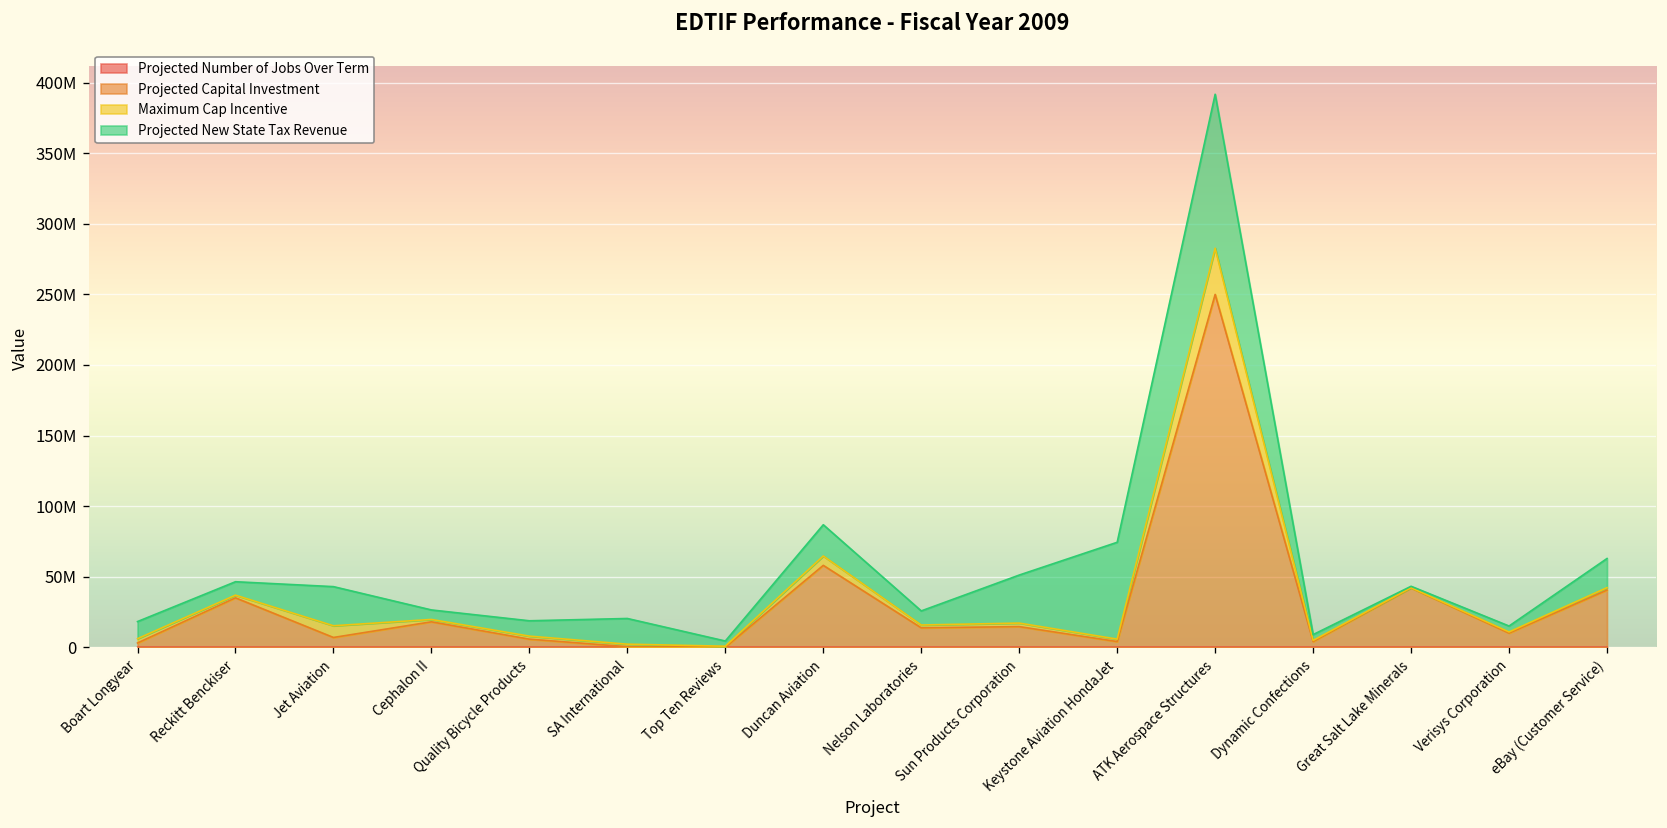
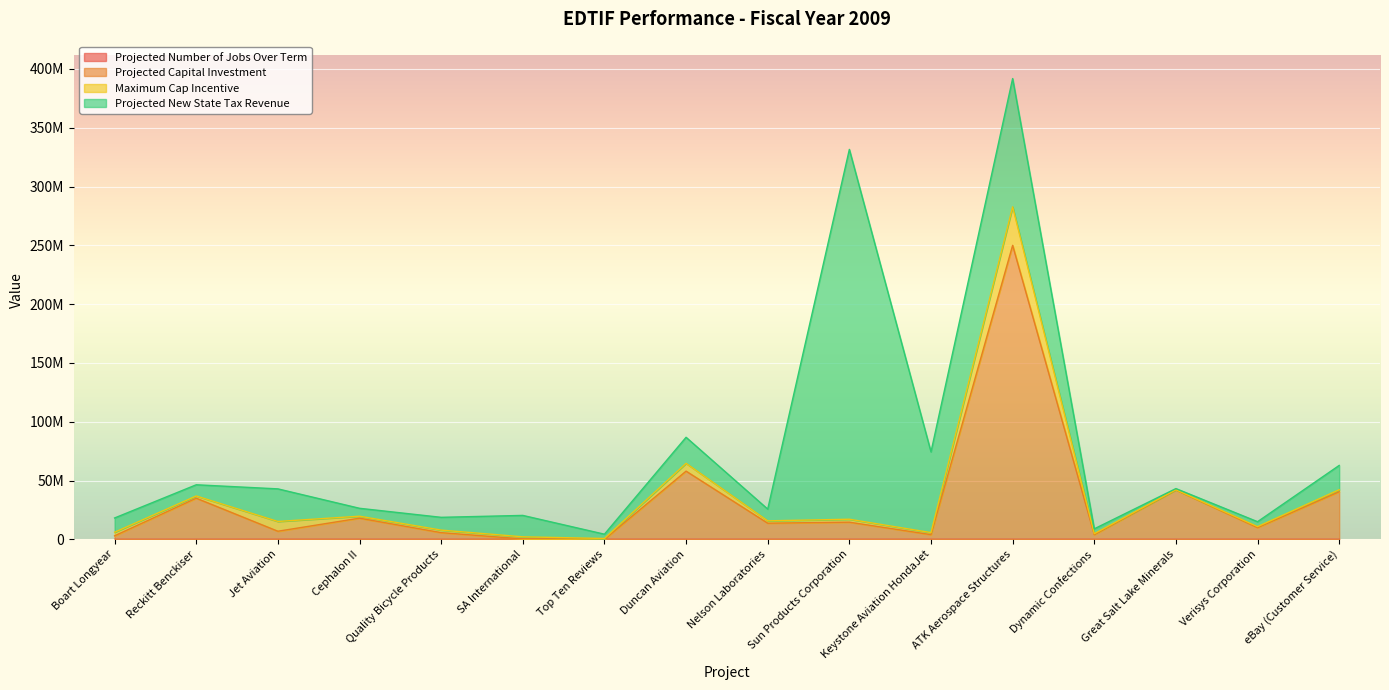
  {
    "Maximum Cap Incentive": {
      "Boart Longyear": 3000000,
      "Jet Aviation": 8000000,
      "Duncan Aviation": 7000000,
      "Sun Products Corporation": 3000000,
      "ATK Aerospace Structures": 33000000
    },
    "Projected New State Tax Revenue": {
      "Boart Longyear": 12000000,
      "Reckitt Benckiser": 10000000,
      "Jet Aviation": 28000000,
      "Cephalon II": 7000000,
      "Quality Bicycle Products": 11000000,
      "SA International": 18000000,
      "Top Ten Reviews": 4000000,
      "Duncan Aviation": 22000000,
      "Nelson Laboratories": 10000000,
-     "Sun Products Corporation": 34000000,
+     "Sun Products Corporation": 314000000,
      "Keystone Aviation HondaJet": 69000000,
      "ATK Aerospace Structures": 109000000,
      "Dynamic Confections": 4000000,
      "Verisys Corporation": 4000000,
      "eBay (Customer Service)": 21000000
    }
  }
